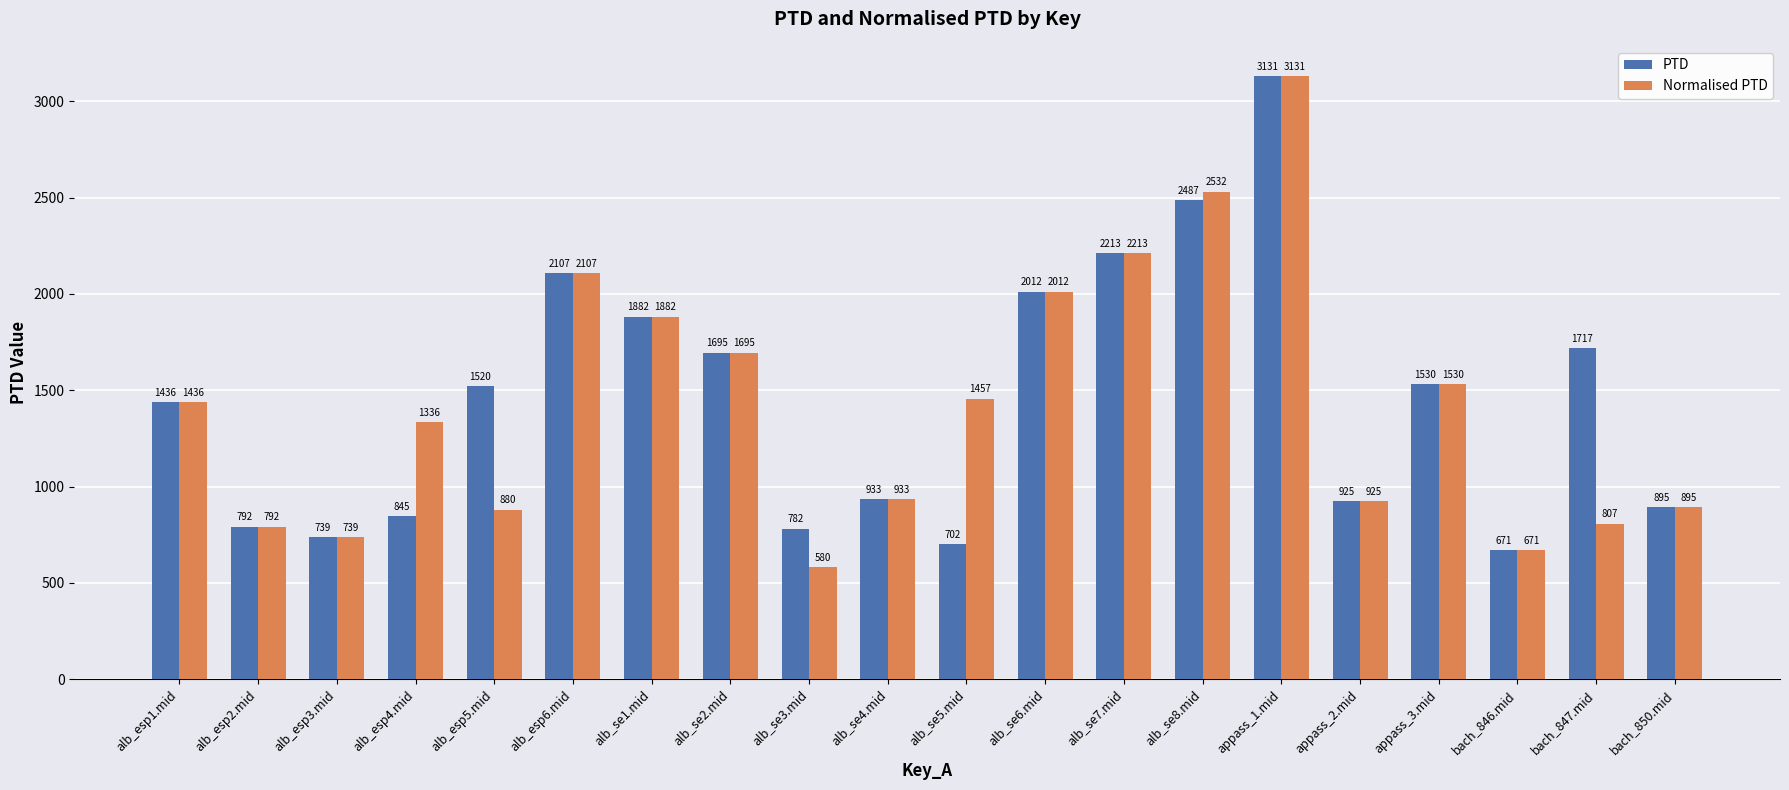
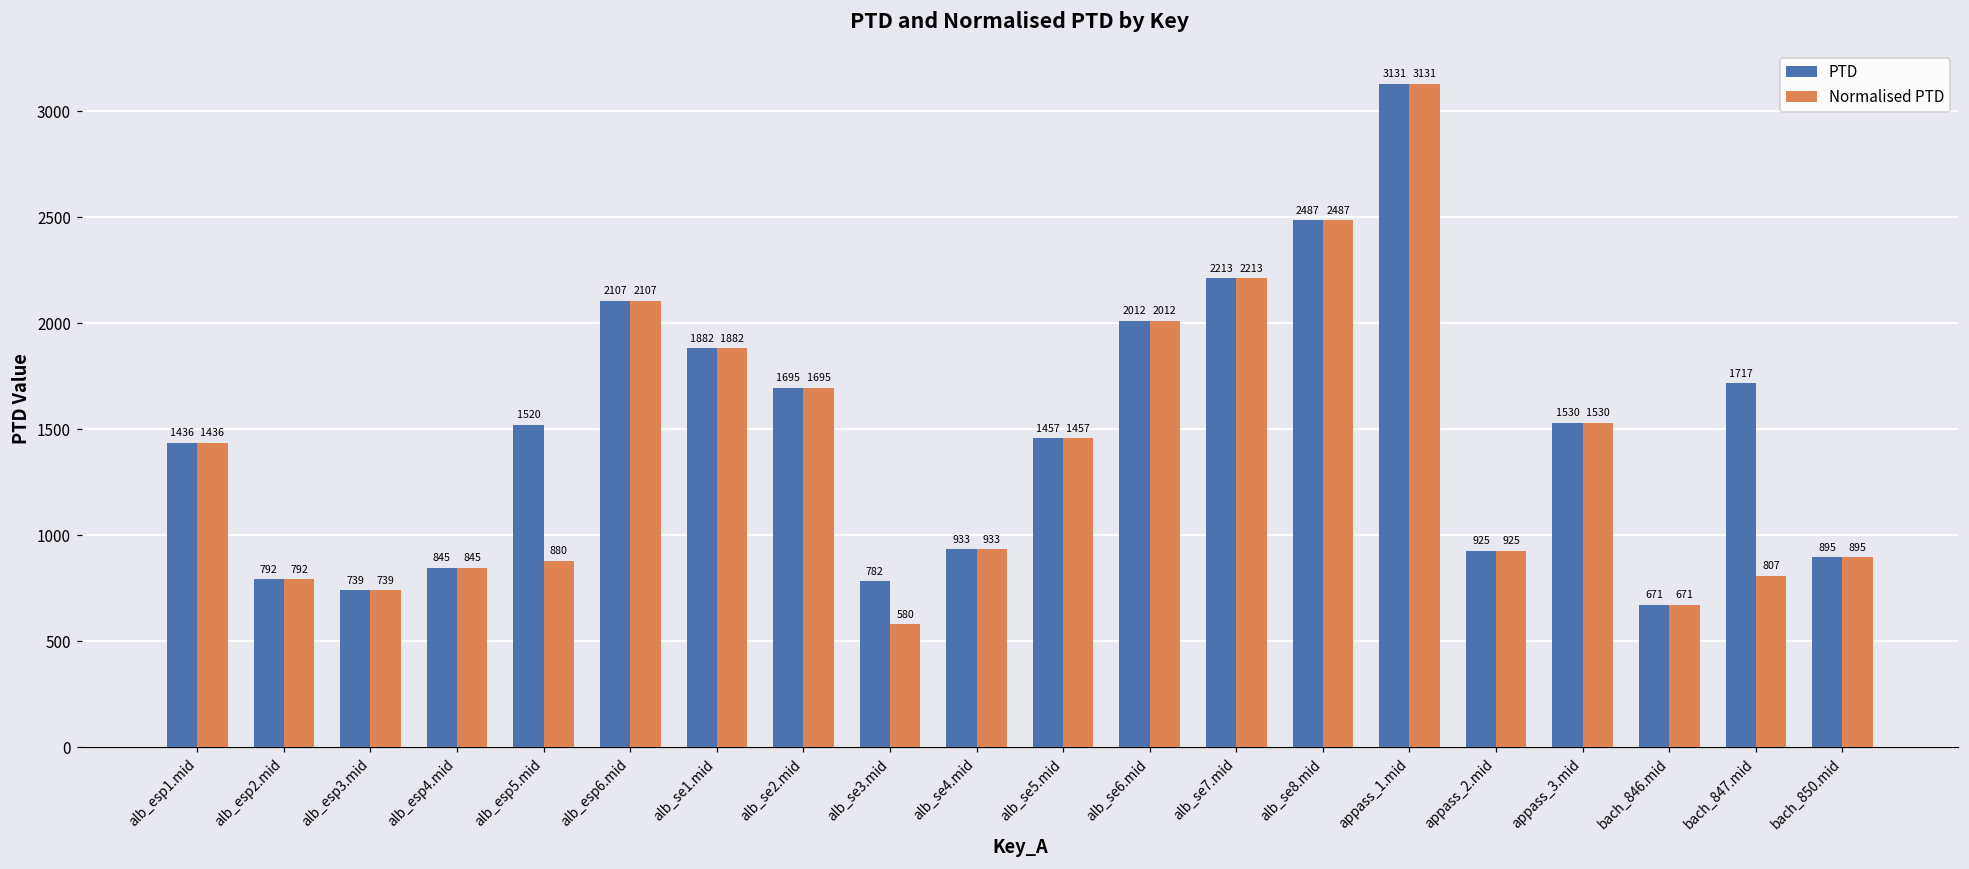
  {
    "PTD": {
      "alb_esp1.mid": 1436,
      "alb_esp2.mid": 792,
      "alb_esp3.mid": 739,
      "alb_esp4.mid": 845,
      "alb_esp5.mid": 1520,
      "alb_esp6.mid": 2107,
      "alb_se1.mid": 1882,
      "alb_se2.mid": 1695,
      "alb_se3.mid": 782,
      "alb_se4.mid": 933,
-     "alb_se5.mid": 702,
+     "alb_se5.mid": 1457,
      "alb_se6.mid": 2012,
      "alb_se7.mid": 2213,
      "alb_se8.mid": 2487,
      "appass_1.mid": 3131,
      "appass_2.mid": 925,
      "appass_3.mid": 1530,
      "bach_846.mid": 671,
      "bach_847.mid": 1717,
      "bach_850.mid": 895
    },
    "Normalised PTD": {
      "alb_esp1.mid": 1436,
      "alb_esp2.mid": 792,
      "alb_esp3.mid": 739,
-     "alb_esp4.mid": 1336,
+     "alb_esp4.mid": 845,
      "alb_esp5.mid": 880,
      "alb_esp6.mid": 2107,
      "alb_se1.mid": 1882,
      "alb_se2.mid": 1695,
      "alb_se3.mid": 580,
      "alb_se4.mid": 933,
      "alb_se5.mid": 1457,
      "alb_se6.mid": 2012,
      "alb_se7.mid": 2213,
-     "alb_se8.mid": 2532,
+     "alb_se8.mid": 2487,
      "appass_1.mid": 3131,
      "appass_2.mid": 925,
      "appass_3.mid": 1530,
      "bach_846.mid": 671,
      "bach_847.mid": 807,
      "bach_850.mid": 895
    }
  }
